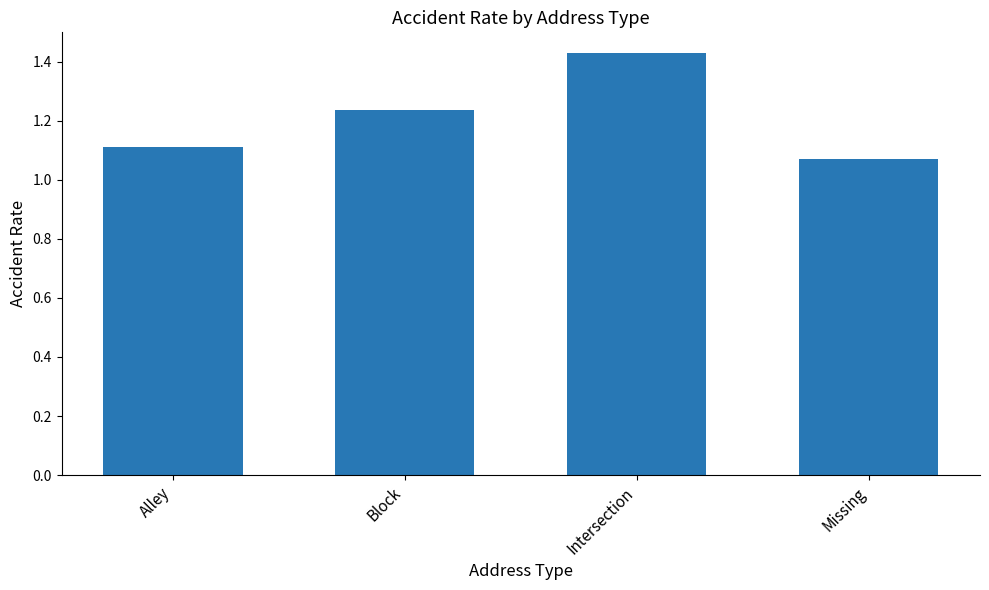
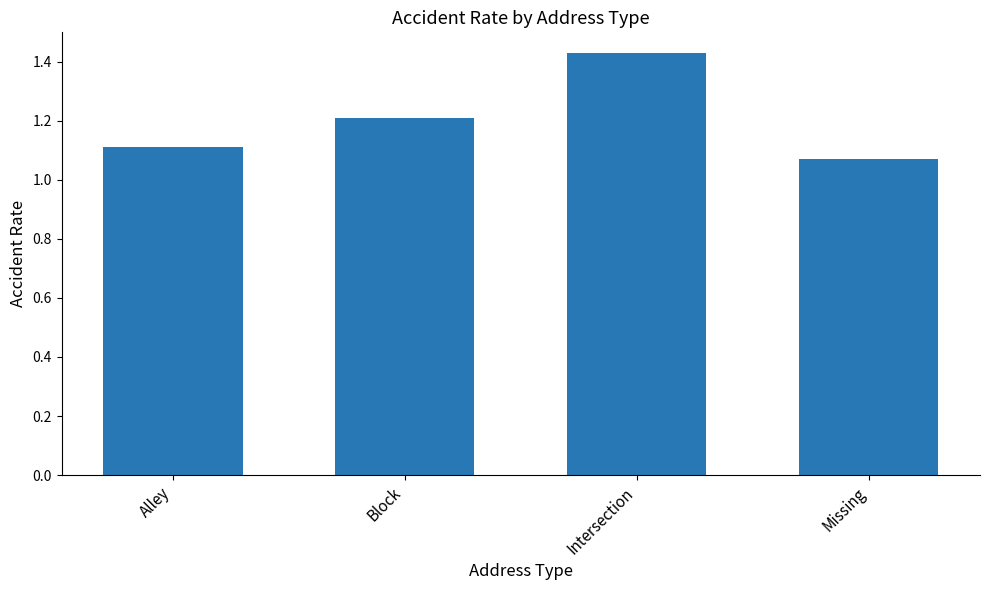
  {
    "Alley": 1.11,
-   "Block": 1.24,
+   "Block": 1.21,
    "Intersection": 1.43,
    "Missing": 1.07
  }
